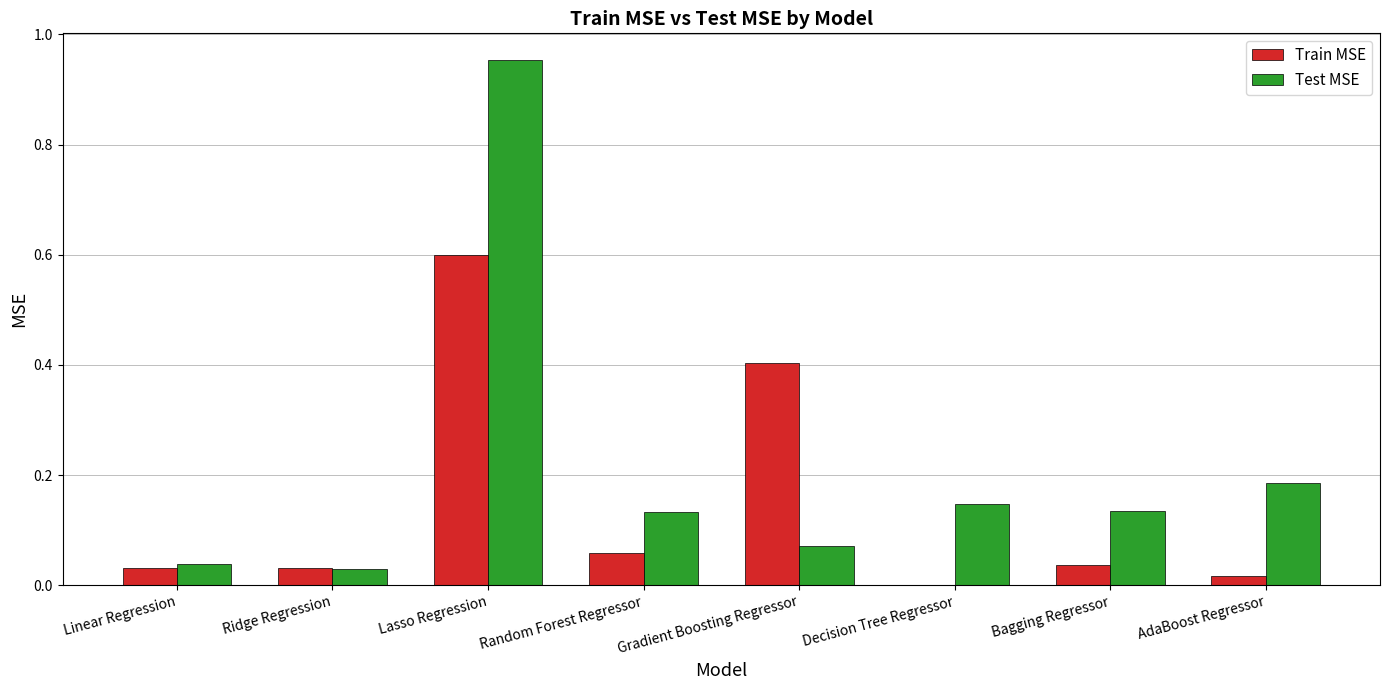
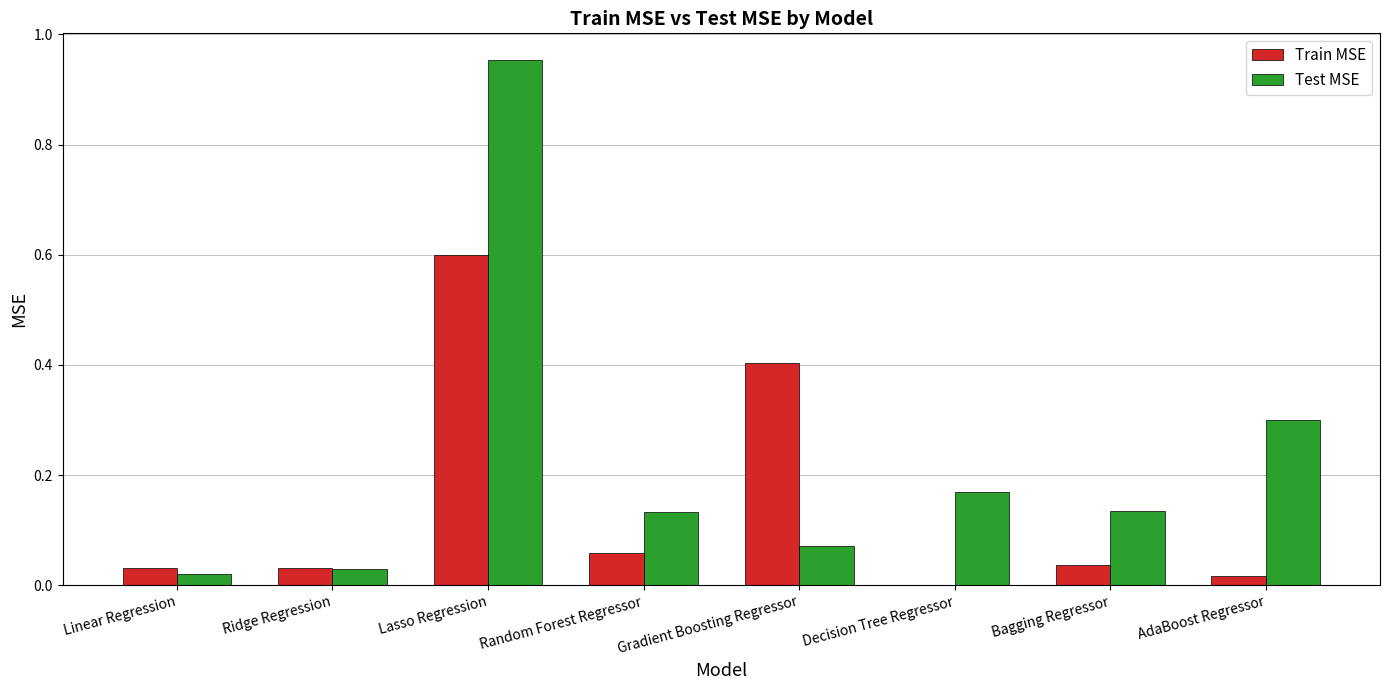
  {
    "Train MSE": {
      "Linear Regression": 0.03,
      "Ridge Regression": 0.03,
      "Lasso Regression": 0.60,
      "Random Forest Regressor": 0.06,
      "Gradient Boosting Regressor": 0.40,
      "Decision Tree Regressor": 0.00,
      "Bagging Regressor": 0.04,
      "AdaBoost Regressor": 0.02
    },
    "Test MSE": {
-     "Linear Regression": 0.04,
+     "Linear Regression": 0.02,
      "Ridge Regression": 0.03,
      "Lasso Regression": 0.95,
      "Random Forest Regressor": 0.13,
      "Gradient Boosting Regressor": 0.07,
-     "Decision Tree Regressor": 0.15,
+     "Decision Tree Regressor": 0.17,
      "Bagging Regressor": 0.13,
-     "AdaBoost Regressor": 0.19
+     "AdaBoost Regressor": 0.30
    }
  }
